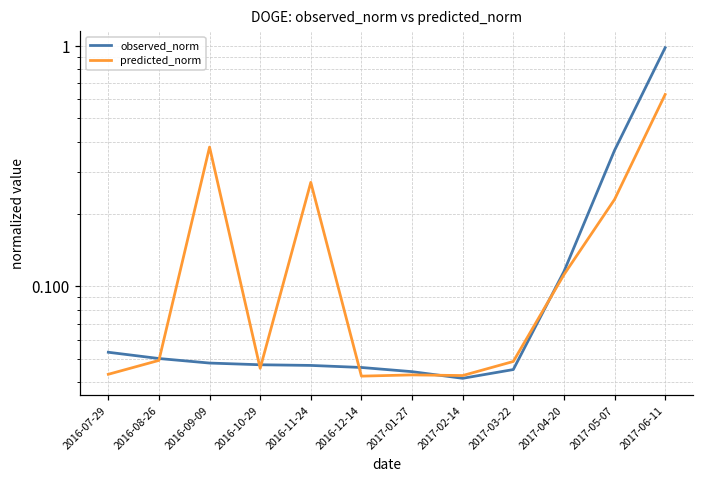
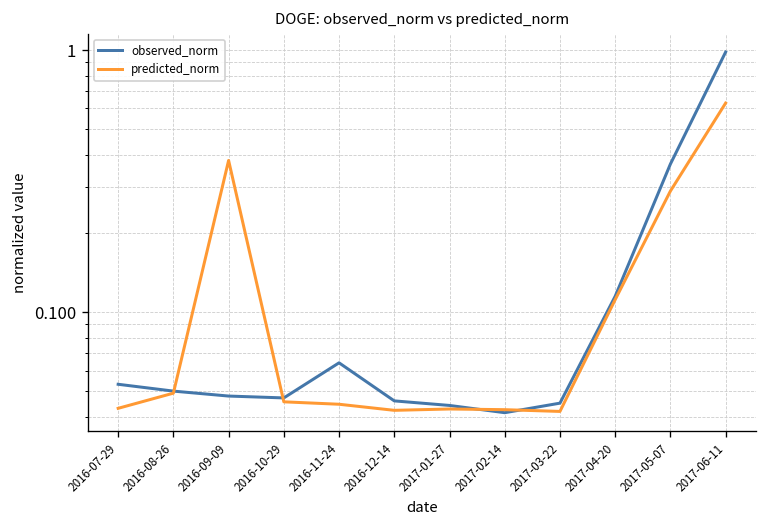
  {
    "observed_norm": {
      "2016-07-29": 0.053,
      "2016-09-09": 0.048,
      "2016-10-29": 0.047,
-     "2016-11-24": 0.047,
+     "2016-11-24": 0.064,
      "2016-12-14": 0.046,
      "2017-01-27": 0.044,
      "2017-03-22": 0.045,
      "2017-04-20": 0.12,
      "2017-05-07": 0.37,
      "2017-06-11": 1.0
    },
    "predicted_norm": {
      "2016-07-29": 0.043,
      "2016-09-09": 0.38,
      "2016-10-29": 0.046,
-     "2016-11-24": 0.27,
+     "2016-11-24": 0.045,
      "2016-12-14": 0.042,
      "2017-01-27": 0.043,
-     "2017-03-22": 0.049,
+     "2017-03-22": 0.042,
      "2017-04-20": 0.11,
-     "2017-05-07": 0.23,
+     "2017-05-07": 0.29,
      "2017-06-11": 0.63
    }
  }
